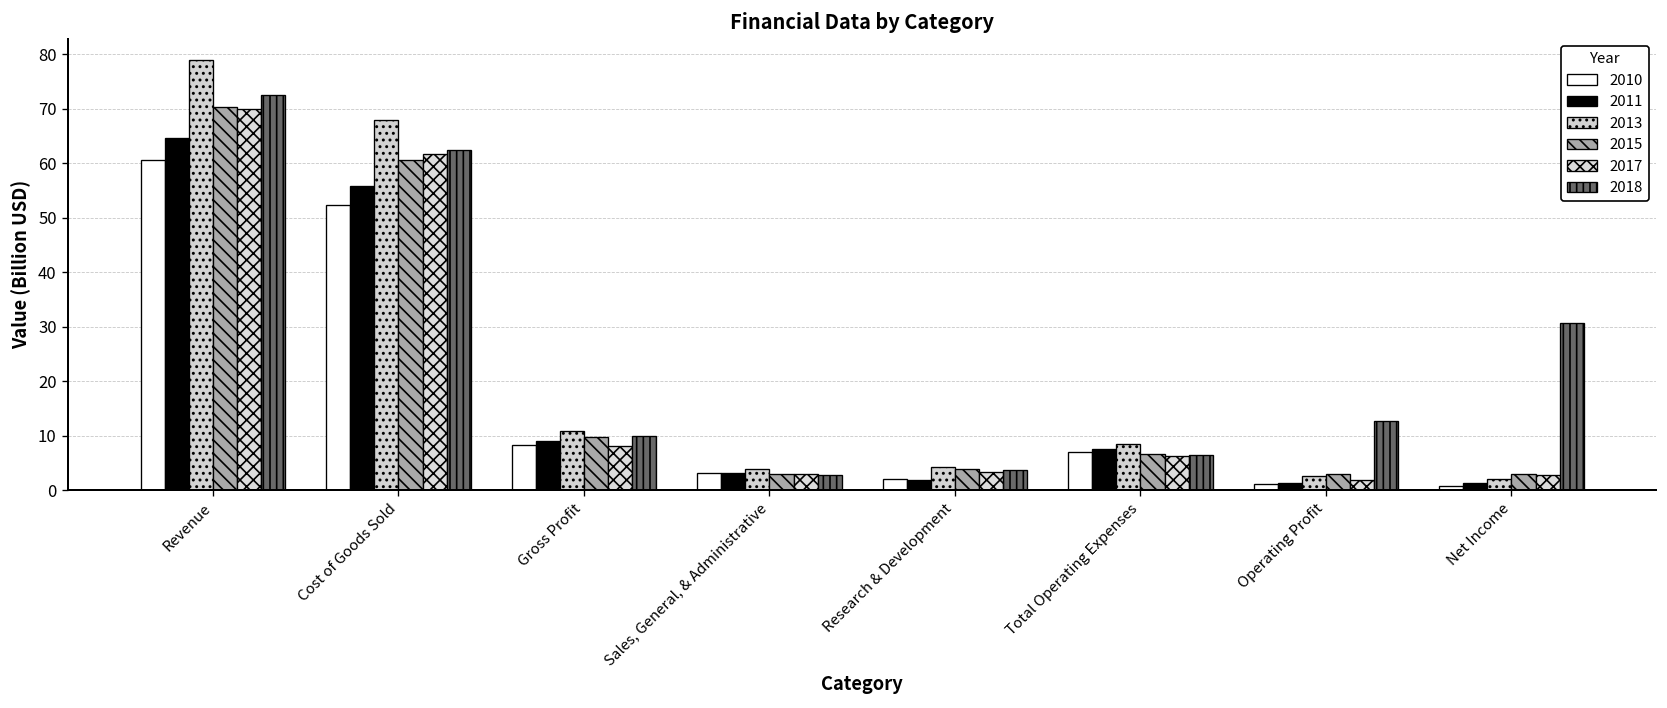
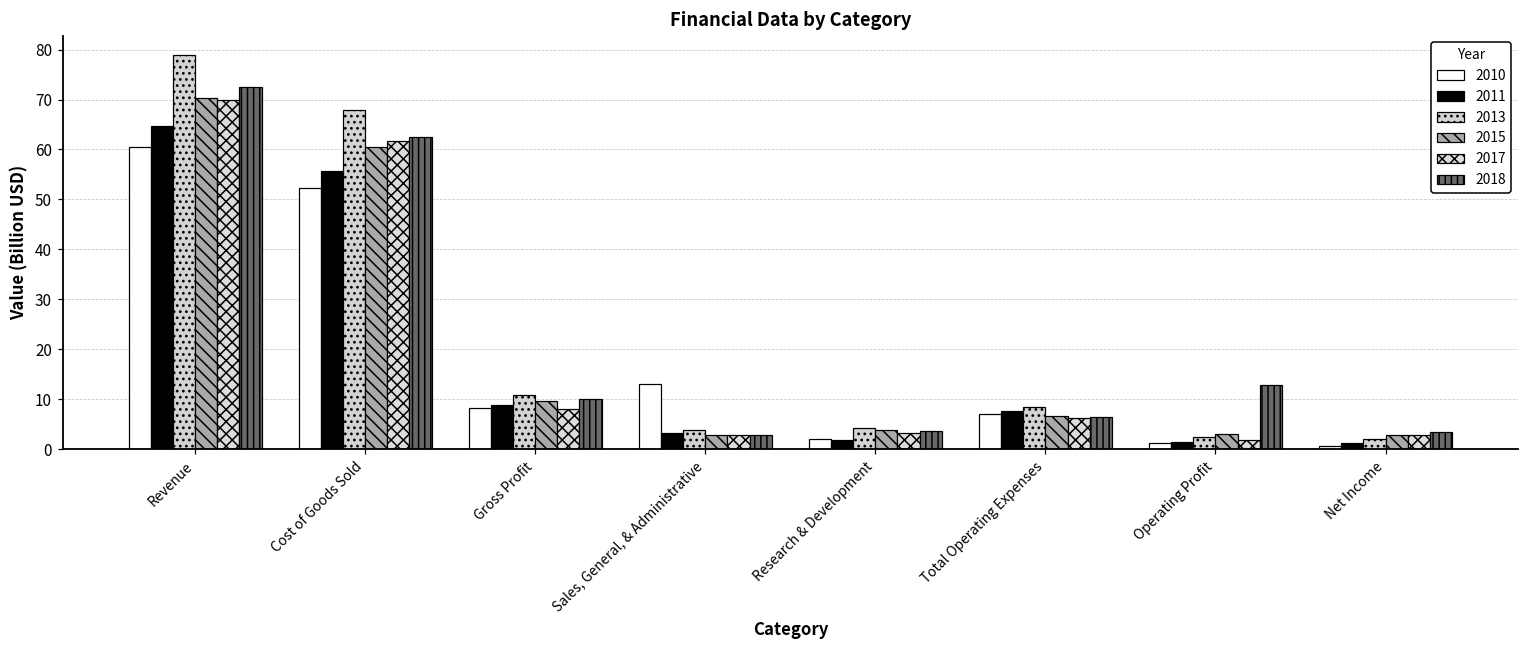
  {
    "2010": {
      "Revenue": 61,
      "Cost of Goods Sold": 52,
      "Gross Profit": 8,
-     "Sales, General, & Administrative": 3,
+     "Sales, General, & Administrative": 13,
      "Research & Development": 2,
      "Total Operating Expenses": 7,
      "Operating Profit": 1,
      "Net Income": 1
    },
    "2011": {
      "Revenue": 65,
      "Cost of Goods Sold": 56,
      "Gross Profit": 9,
      "Sales, General, & Administrative": 3,
      "Research & Development": 2,
      "Total Operating Expenses": 8,
      "Operating Profit": 1,
      "Net Income": 1
    },
    "2015": {
      "Revenue": 70,
      "Cost of Goods Sold": 61,
      "Gross Profit": 10,
      "Sales, General, & Administrative": 3,
      "Research & Development": 4,
      "Total Operating Expenses": 7,
      "Operating Profit": 3,
      "Net Income": 3
    },
    "2018": {
      "Revenue": 72,
      "Cost of Goods Sold": 62,
      "Gross Profit": 10,
      "Sales, General, & Administrative": 3,
      "Research & Development": 4,
      "Total Operating Expenses": 6,
      "Operating Profit": 13,
-     "Net Income": 31
+     "Net Income": 3
    }
  }
